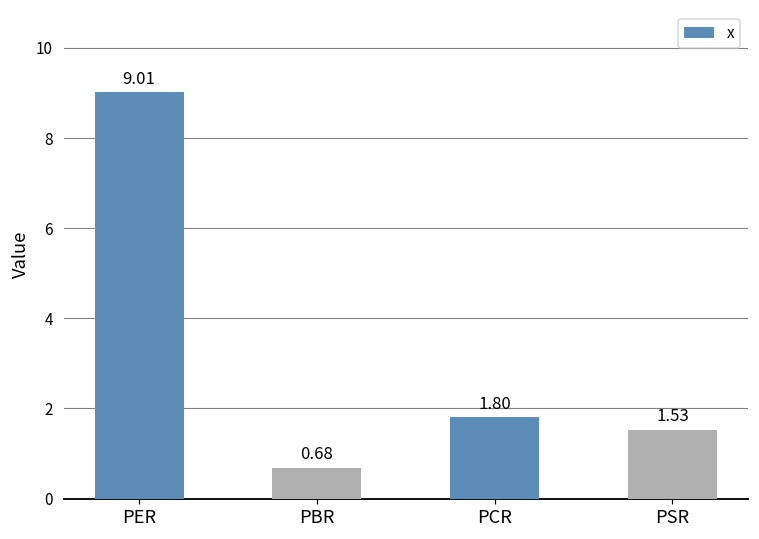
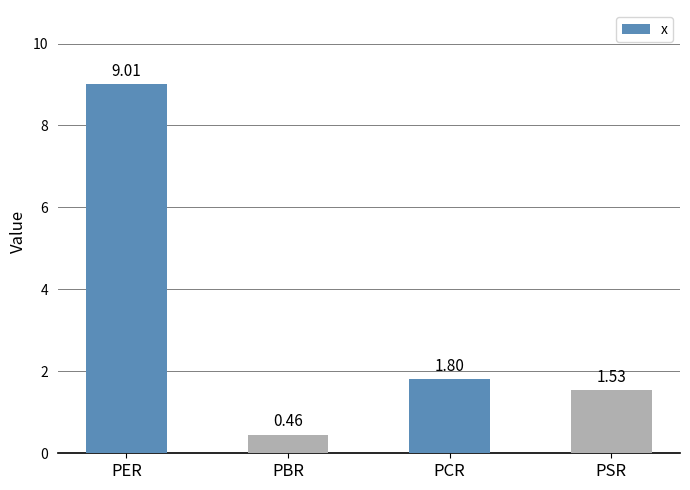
  {
    "PER": 9.01,
-   "PBR": 0.68,
+   "PBR": 0.46,
    "PCR": 1.80,
    "PSR": 1.53
  }
